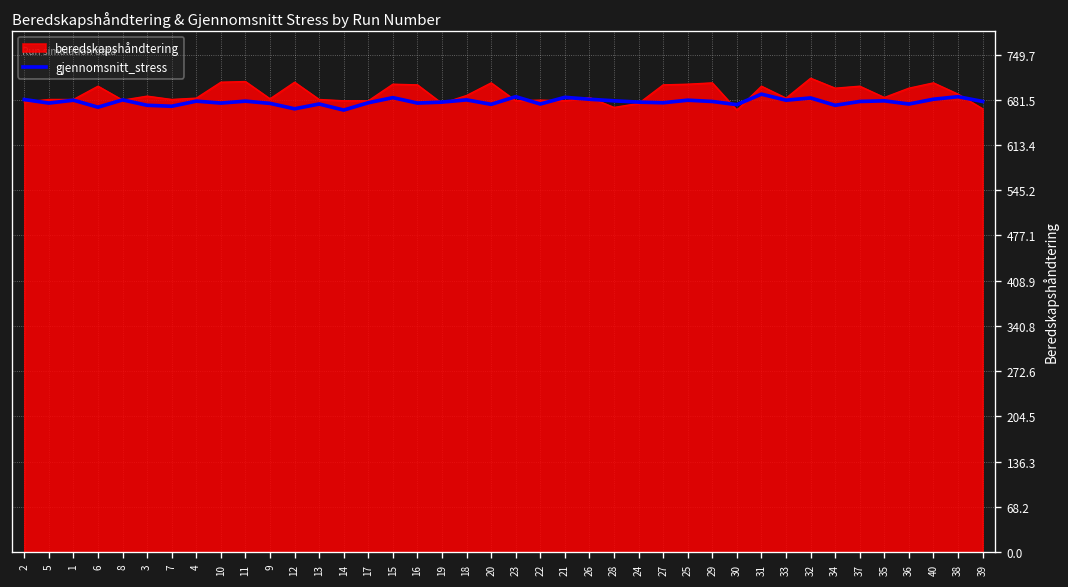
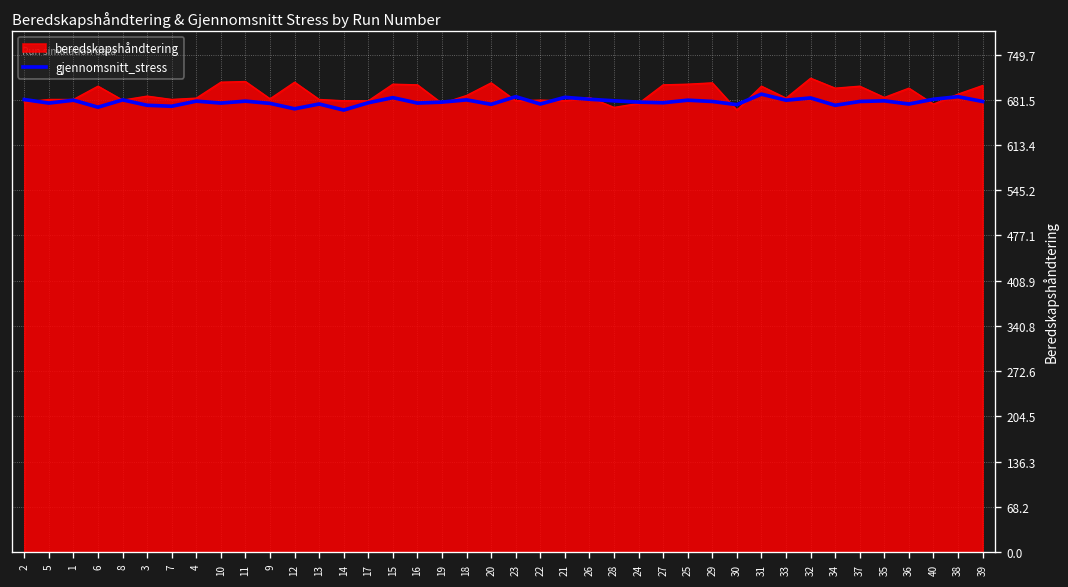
  {
    "beredskapshåndtering": {
      "5": 680,
      "6": 700,
      "3": 690,
      "7": 680,
      "10": 710,
      "11": 710,
      "9": 680,
      "12": 710,
      "13": 680,
      "14": 680,
      "15": 710,
      "16": 700,
      "18": 690,
      "20": 710,
      "23": 680,
      "22": 680,
      "21": 680,
      "28": 670,
      "27": 700,
      "25": 710,
      "29": 710,
      "30": 670,
      "31": 700,
      "32": 710,
      "34": 700,
      "37": 700,
      "35": 690,
      "36": 700,
-     "40": 710,
-     "39": 670
+     "40": 680,
+     "39": 700
    },
    "gjennomsnitt_stress": {
      "5": 680,
      "6": 670,
      "3": 670,
      "7": 670,
      "10": 680,
      "11": 680,
      "9": 680,
      "12": 670,
      "13": 680,
      "14": 670,
      "15": 680,
      "16": 680,
      "18": 680,
      "20": 670,
      "23": 690,
      "22": 680,
      "21": 690,
      "28": 680,
      "27": 680,
      "25": 680,
      "29": 680,
      "30": 670,
      "31": 690,
      "32": 680,
      "34": 670,
      "37": 680,
      "35": 680,
      "36": 680,
      "40": 680,
      "39": 680
    }
  }
